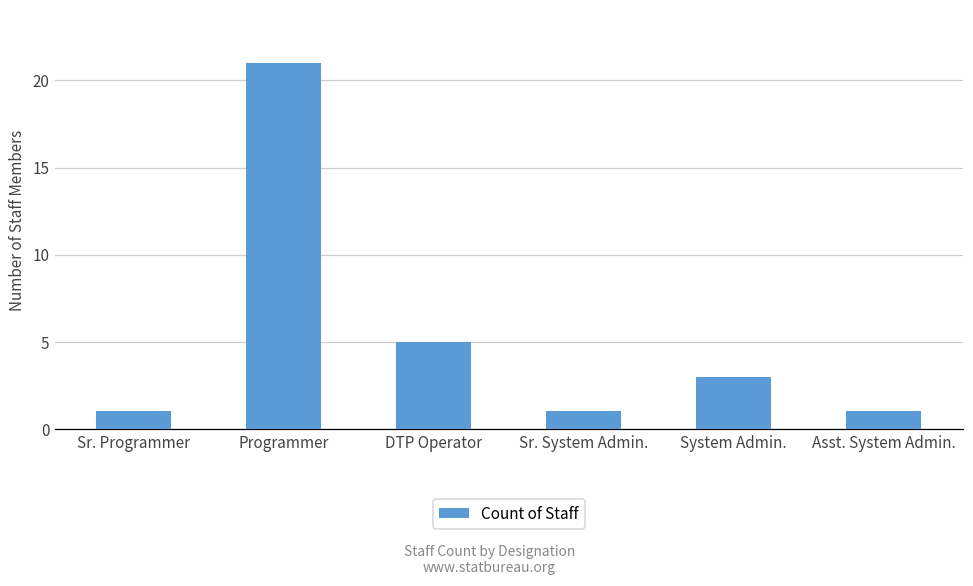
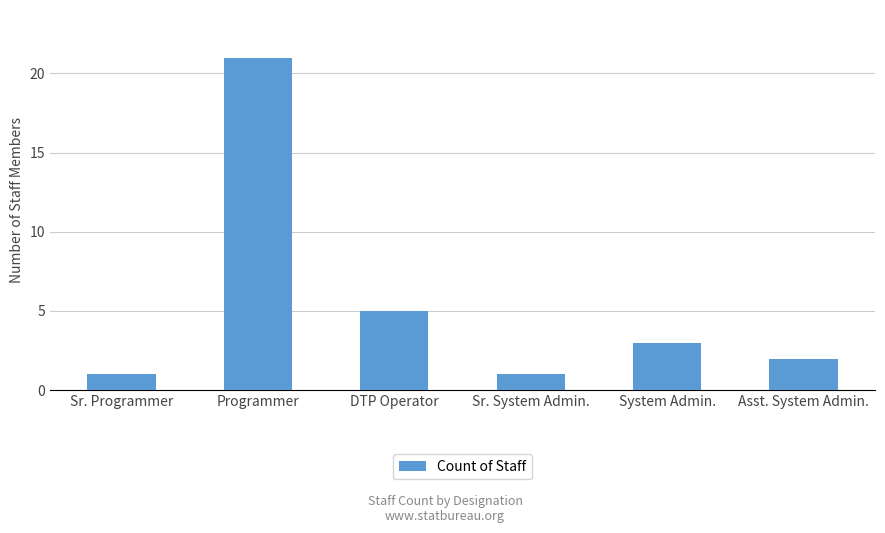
  {
    "Sr. Programmer": 1,
    "Programmer": 21,
    "DTP Operator": 5,
    "Sr. System Admin.": 1,
    "System Admin.": 3,
-   "Asst. System Admin.": 1
+   "Asst. System Admin.": 2
  }
